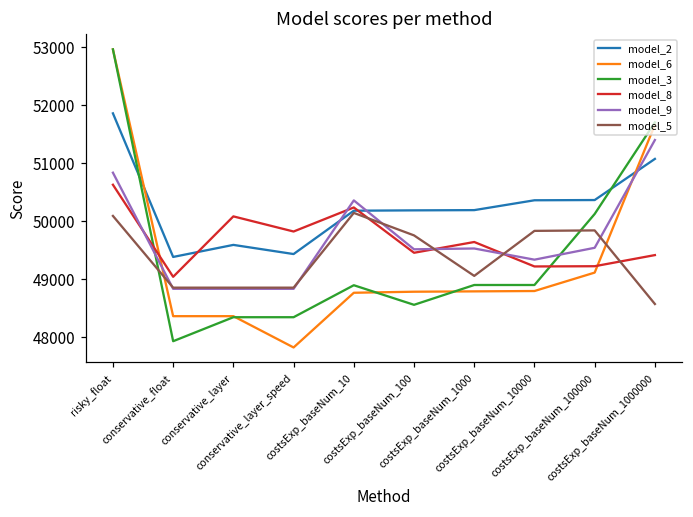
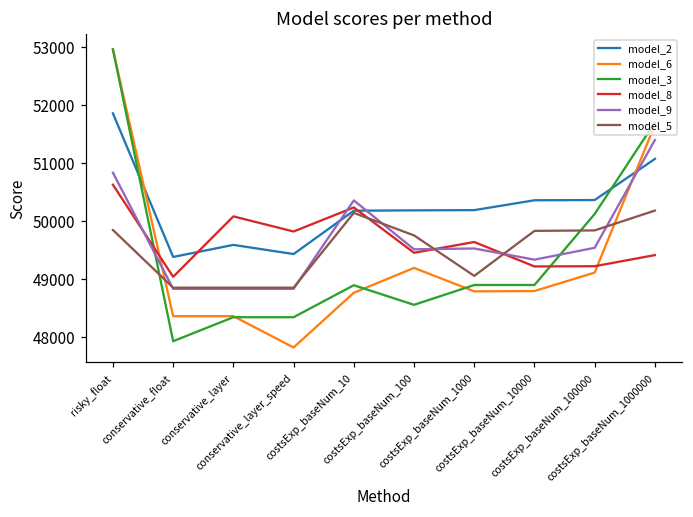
  {
    "model_2": {
      "risky_float": 51900,
      "conservative_float": 49400,
      "conservative_layer": 49600,
      "conservative_layer_speed": 49400,
      "costsExp_baseNum_100": 50200,
      "costsExp_baseNum_1000": 50200,
      "costsExp_baseNum_10000": 50400,
      "costsExp_baseNum_100000": 50400,
      "costsExp_baseNum_1000000": 51100
    },
    "model_6": {
      "conservative_float": 48400,
      "conservative_layer_speed": 47800,
      "costsExp_baseNum_10": 48800,
-     "costsExp_baseNum_100": 48800,
+     "costsExp_baseNum_100": 49200,
      "costsExp_baseNum_1000": 48800,
      "costsExp_baseNum_10000": 48800,
      "costsExp_baseNum_100000": 49100
    },
    "model_3": {
      "conservative_float": 47900,
      "conservative_layer_speed": 48300,
      "costsExp_baseNum_10": 48900,
      "costsExp_baseNum_100": 48600,
      "costsExp_baseNum_1000": 48900,
      "costsExp_baseNum_10000": 48900,
      "costsExp_baseNum_100000": 50100
    },
    "model_8": {
      "risky_float": 50600,
      "conservative_float": 49000,
      "conservative_layer": 50100,
      "conservative_layer_speed": 49800,
      "costsExp_baseNum_10": 50200,
      "costsExp_baseNum_100": 49500,
      "costsExp_baseNum_1000": 49600,
      "costsExp_baseNum_10000": 49200,
      "costsExp_baseNum_100000": 49200,
      "costsExp_baseNum_1000000": 49400
    },
    "model_9": {
      "risky_float": 50800,
      "costsExp_baseNum_10": 50400,
      "costsExp_baseNum_100": 49500,
      "costsExp_baseNum_1000": 49500,
      "costsExp_baseNum_10000": 49300,
      "costsExp_baseNum_100000": 49500
    },
    "model_5": {
-     "risky_float": 50100,
+     "risky_float": 49800,
      "costsExp_baseNum_100": 49800,
      "costsExp_baseNum_1000": 49100,
      "costsExp_baseNum_10000": 49800,
      "costsExp_baseNum_100000": 49800,
-     "costsExp_baseNum_1000000": 48600
+     "costsExp_baseNum_1000000": 50200
    }
  }
